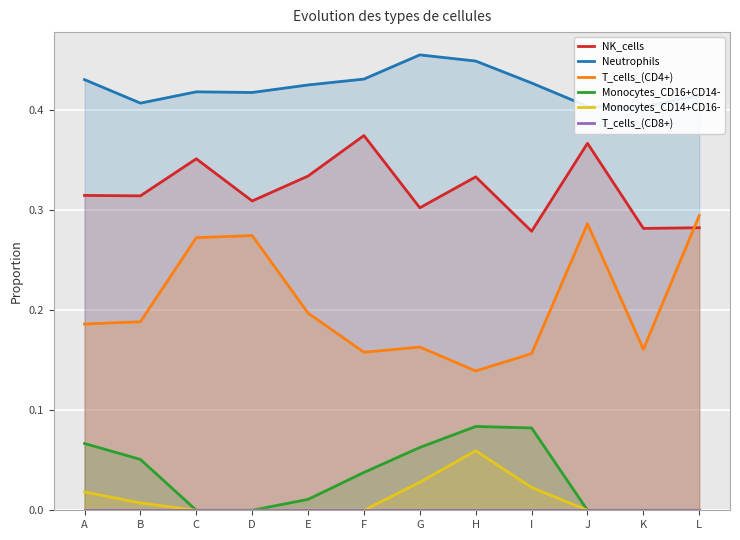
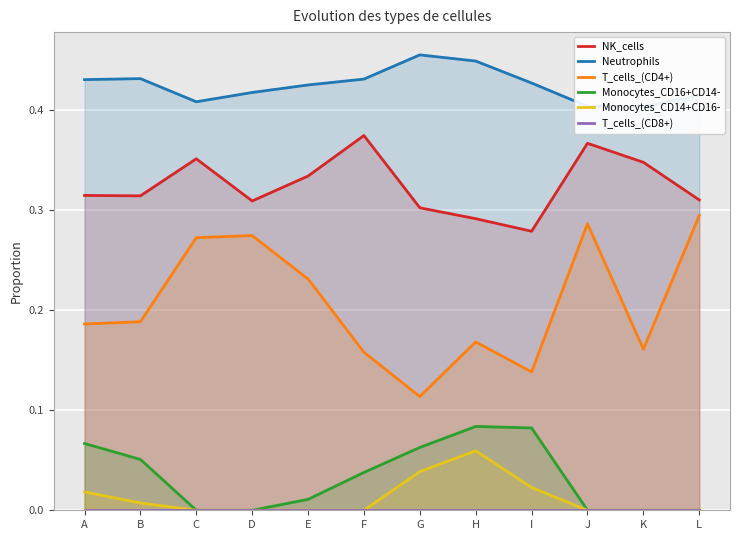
  {
    "NK_cells": {
      "A": 0.314,
      "B": 0.314,
      "C": 0.351,
      "D": 0.309,
      "E": 0.334,
      "F": 0.374,
      "G": 0.302,
-     "H": 0.333,
+     "H": 0.291,
      "I": 0.279,
      "J": 0.366,
-     "K": 0.281,
-     "L": 0.282
+     "K": 0.347,
+     "L": 0.310
    },
    "Neutrophils": {
      "A": 0.430,
-     "B": 0.406,
-     "C": 0.418,
+     "B": 0.431,
+     "C": 0.408,
      "D": 0.417,
      "E": 0.425,
      "F": 0.430,
      "G": 0.455,
      "H": 0.448,
      "I": 0.426
    },
    "T_cells_(CD4+)": {
      "A": 0.186,
      "B": 0.188,
      "C": 0.272,
      "D": 0.274,
-     "E": 0.197,
+     "E": 0.231,
      "F": 0.158,
-     "G": 0.163,
-     "H": 0.139,
-     "I": 0.156,
+     "G": 0.114,
+     "H": 0.168,
+     "I": 0.138,
      "J": 0.286,
      "K": 0.161,
      "L": 0.294
    },
    "Monocytes_CD16+CD14-": {
      "A": 0.067,
      "B": 0.051,
      "E": 0.011,
      "F": 0.038,
      "G": 0.063,
      "H": 0.084,
      "I": 0.082
    },
    "Monocytes_CD14+CD16-": {
      "A": 0.018,
      "B": 0.007,
-     "G": 0.028,
+     "G": 0.039,
      "H": 0.059,
      "I": 0.023
    },
    "T_cells_(CD8+)": {
      "A": 0.000,
      "B": 0.000,
      "G": 0.000,
      "H": 0.000,
      "I": 0.000
    }
  }
